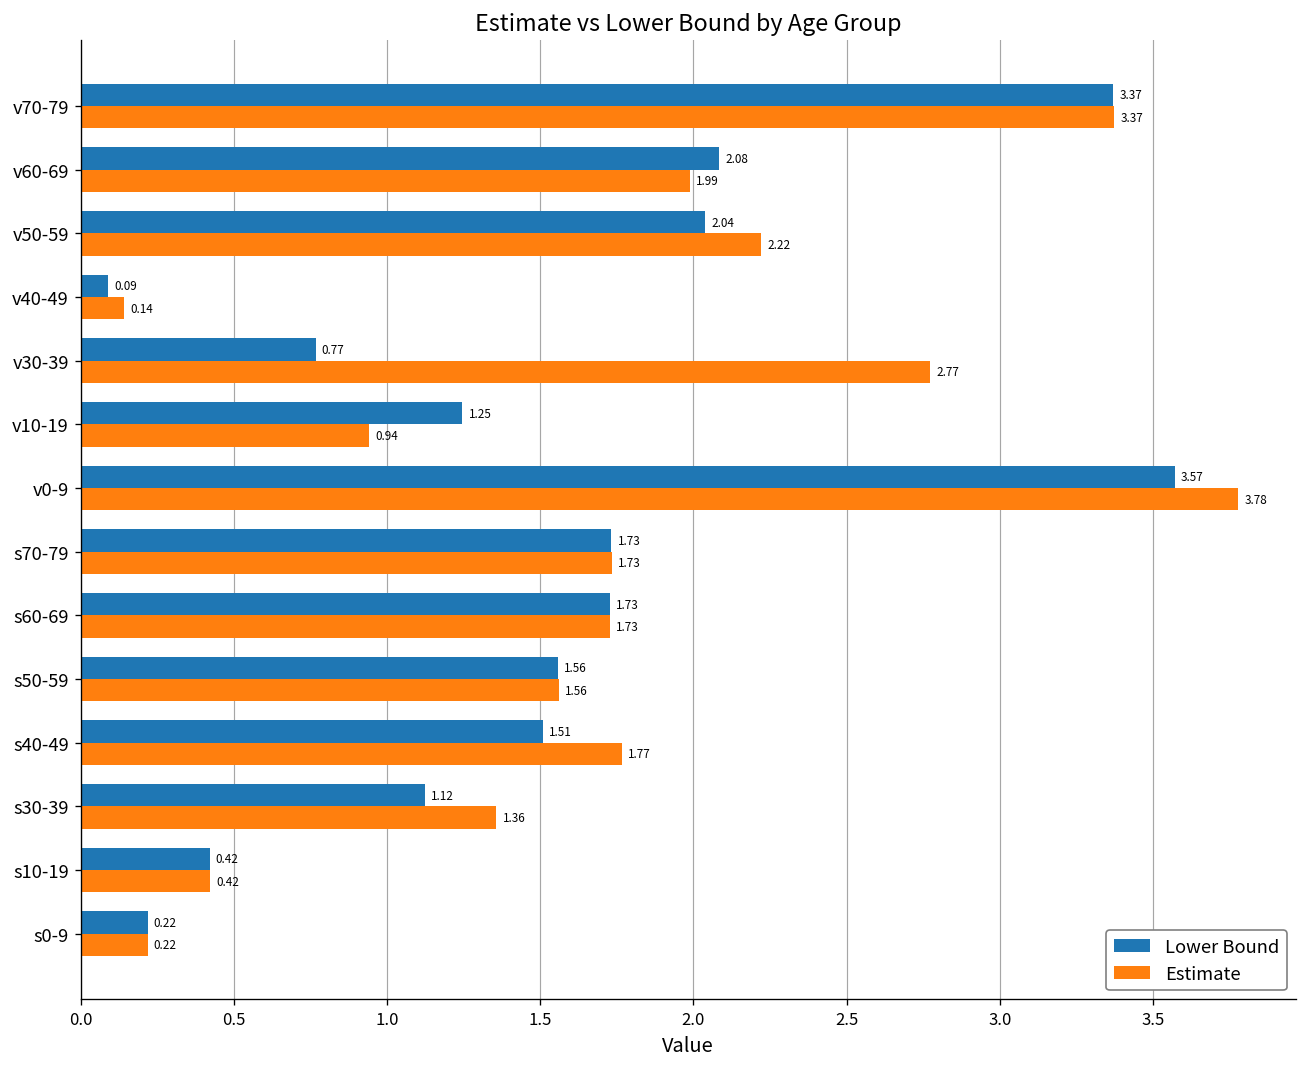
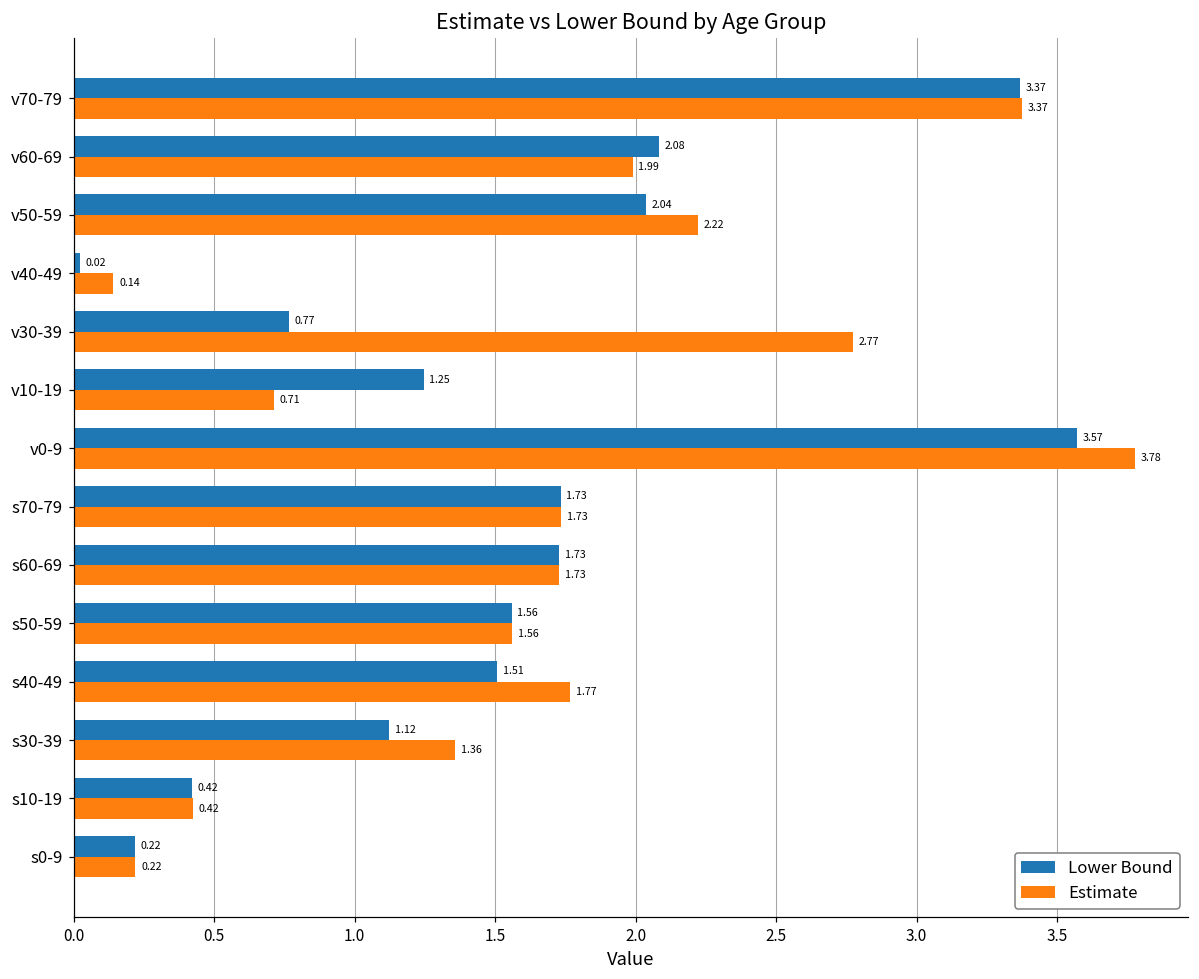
  {
    "Lower Bound": {
      "v70-79": 3.37,
      "v60-69": 2.08,
      "v50-59": 2.04,
-     "v40-49": 0.09,
+     "v40-49": 0.02,
      "v30-39": 0.77,
      "v10-19": 1.25,
      "v0-9": 3.57,
      "s70-79": 1.73,
      "s60-69": 1.73,
      "s50-59": 1.56,
      "s40-49": 1.51,
      "s30-39": 1.12,
      "s10-19": 0.42,
      "s0-9": 0.22
    },
    "Estimate": {
      "v70-79": 3.37,
      "v60-69": 1.99,
      "v50-59": 2.22,
      "v40-49": 0.14,
      "v30-39": 2.77,
-     "v10-19": 0.94,
+     "v10-19": 0.71,
      "v0-9": 3.78,
      "s70-79": 1.73,
      "s60-69": 1.73,
      "s50-59": 1.56,
      "s40-49": 1.77,
      "s30-39": 1.36,
      "s10-19": 0.42,
      "s0-9": 0.22
    }
  }
